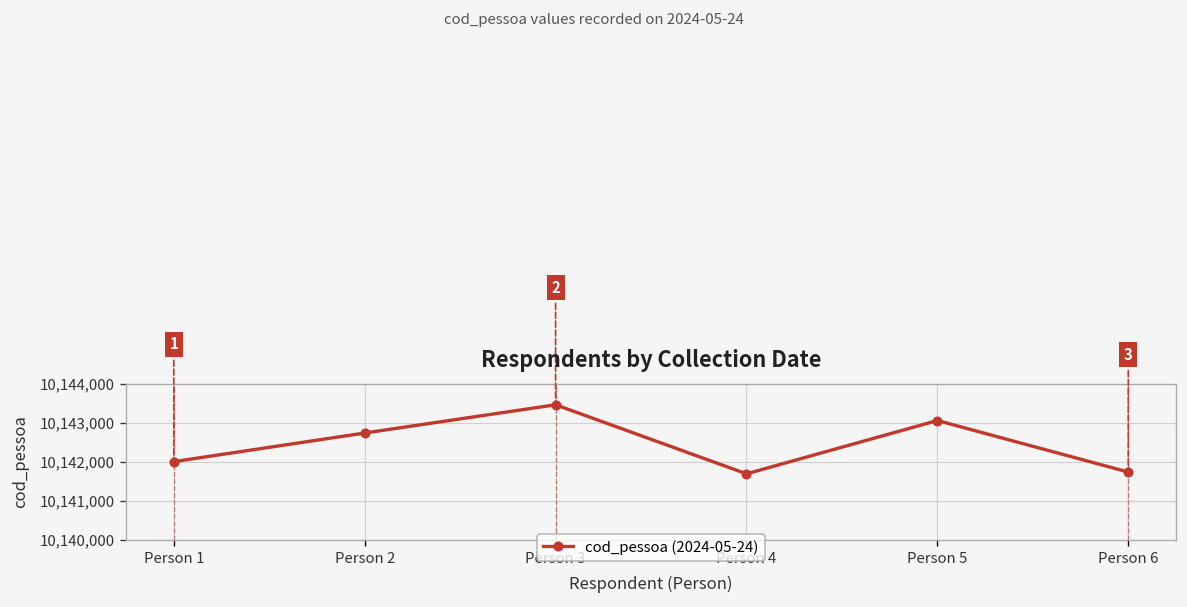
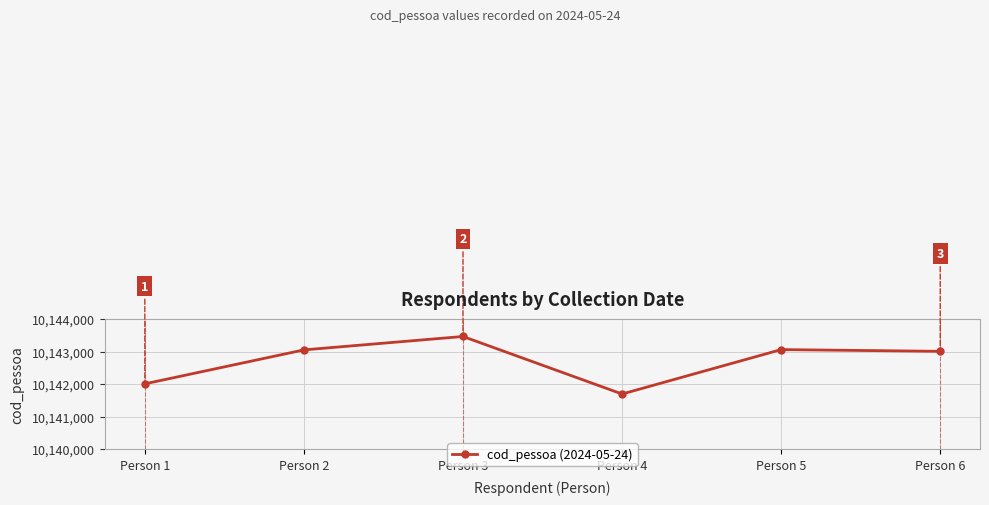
  {
    "Person 1": "10,142,000",
-   "Person 2": "10,142,700",
+   "Person 2": "10,143,100",
    "Person 3": "10,143,500",
    "Person 4": "10,141,700",
    "Person 5": "10,143,100",
-   "Person 6": "10,141,700"
+   "Person 6": "10,143,000"
  }
